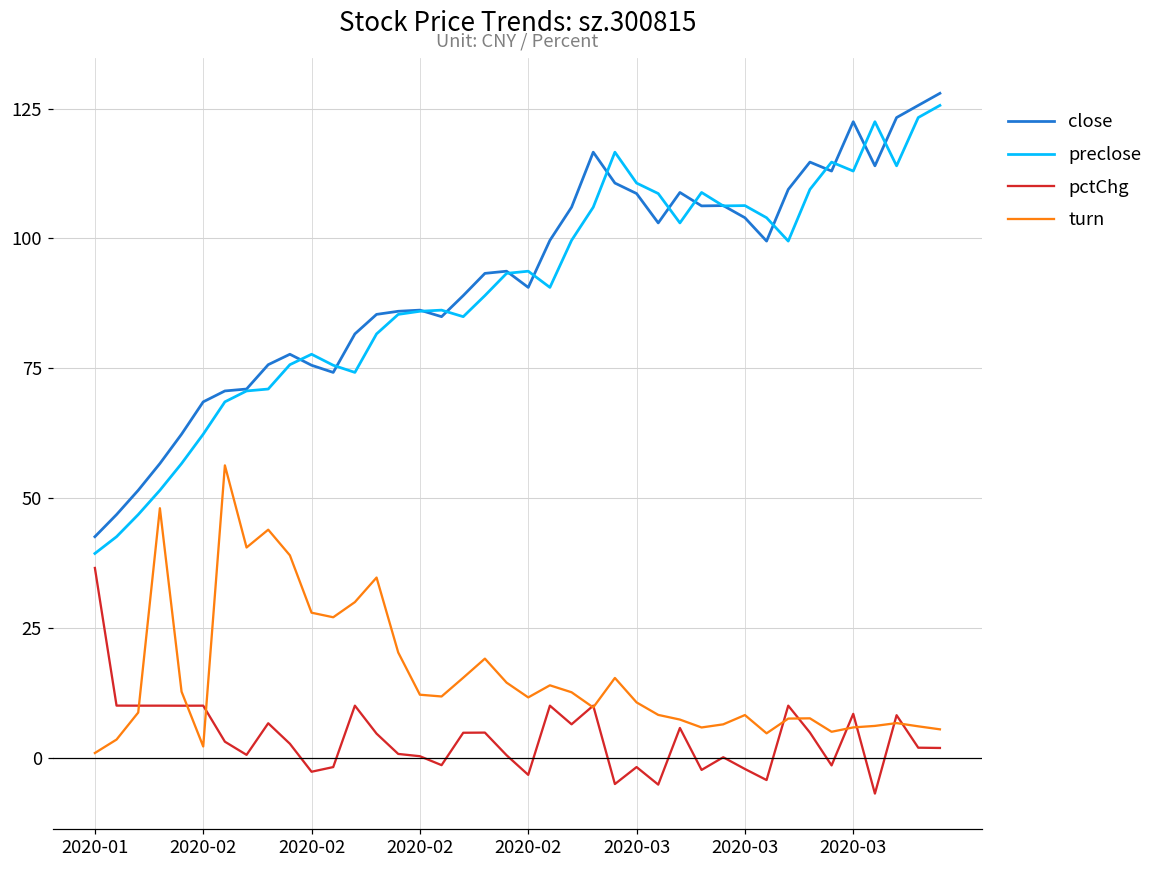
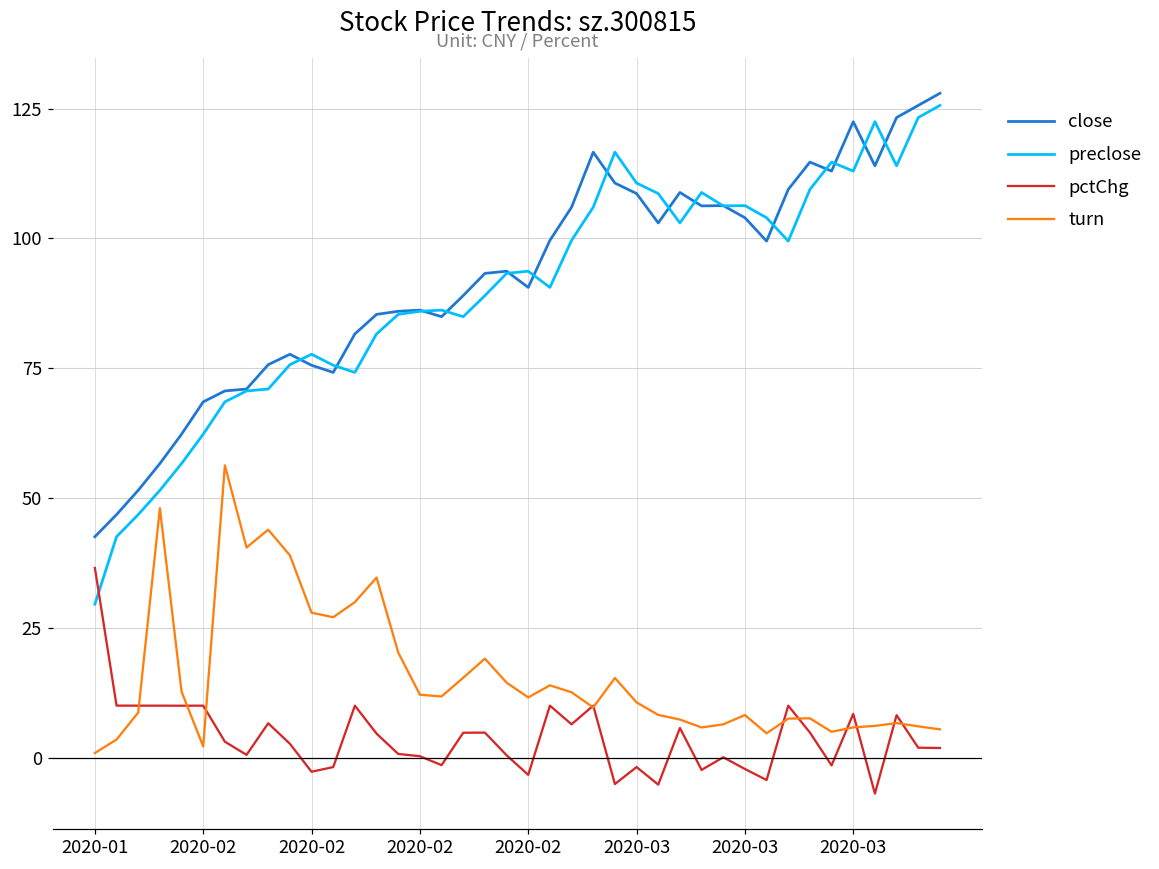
  {
    "close": {
      "2020-01": 43
    },
    "preclose": {
-     "2020-01": 39
+     "2020-01": 30
    },
    "pctChg": {
      "2020-01": 37
    },
    "turn": {
      "2020-01": 1
    }
  }
